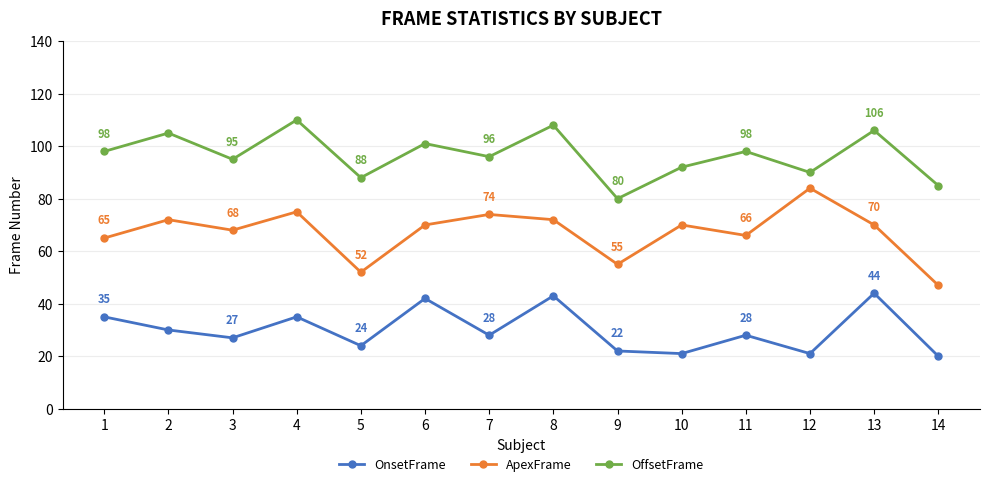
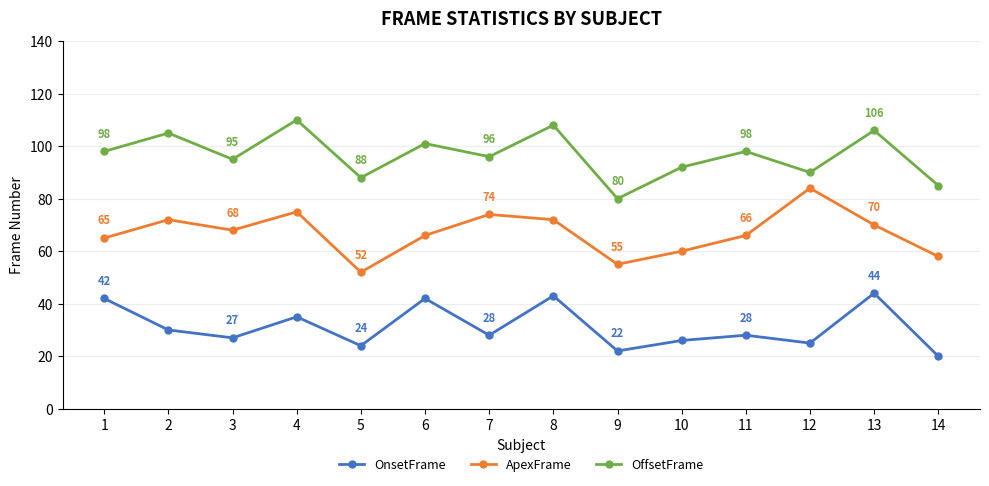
  {
    "OnsetFrame": {
-     "1": 35,
+     "1": 42,
      "3": 27,
      "5": 24,
      "7": 28,
      "9": 22,
-     "10": 21,
+     "10": 26,
      "11": 28,
-     "12": 21,
+     "12": 25,
      "13": 44
    },
    "ApexFrame": {
      "2": 72,
      "4": 75,
-     "6": 70,
+     "6": 66,
      "8": 72,
-     "10": 70,
+     "10": 60,
      "12": 84,
-     "14": 47
+     "14": 58
    },
    "OffsetFrame": {
      "1": 98,
      "3": 95,
      "5": 88,
      "7": 96,
      "9": 80,
      "11": 98,
      "13": 106
    }
  }
